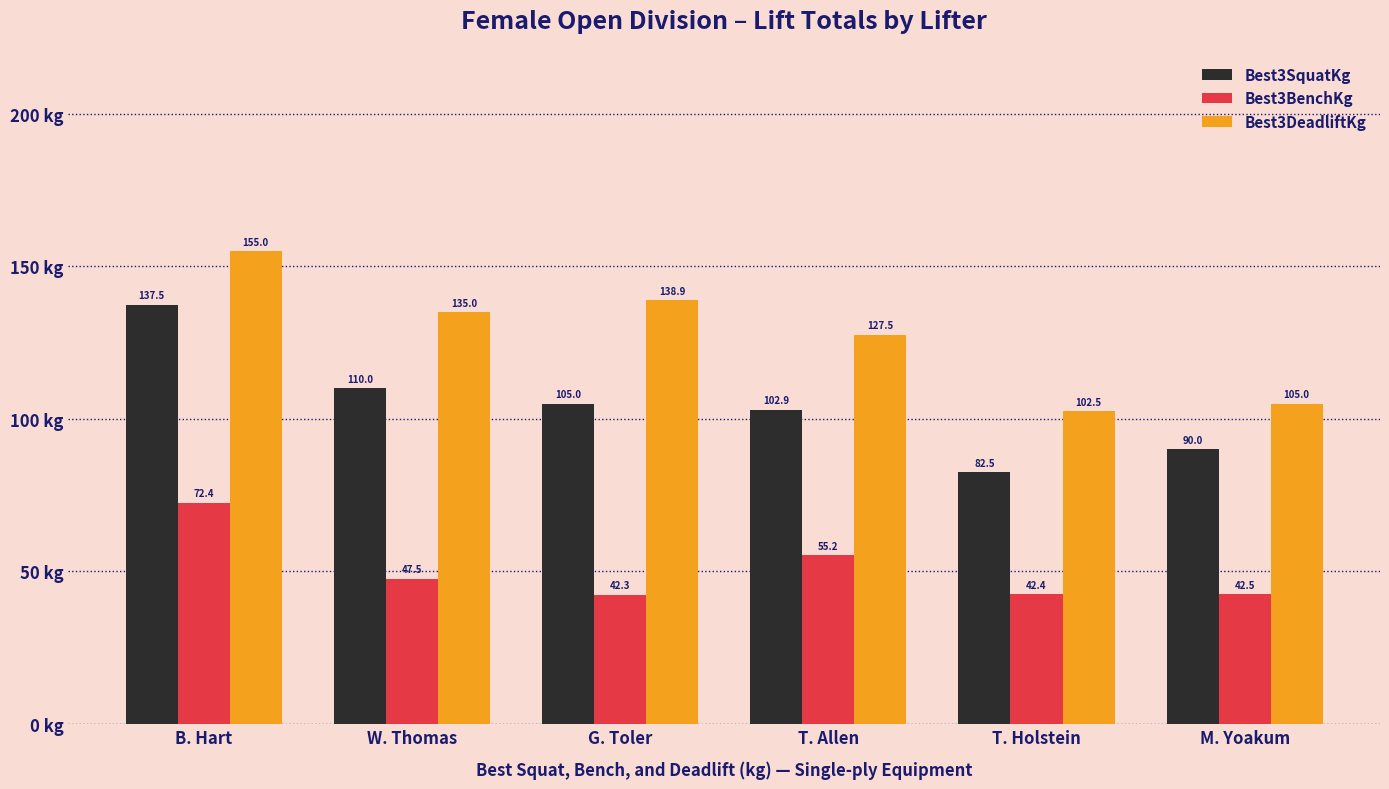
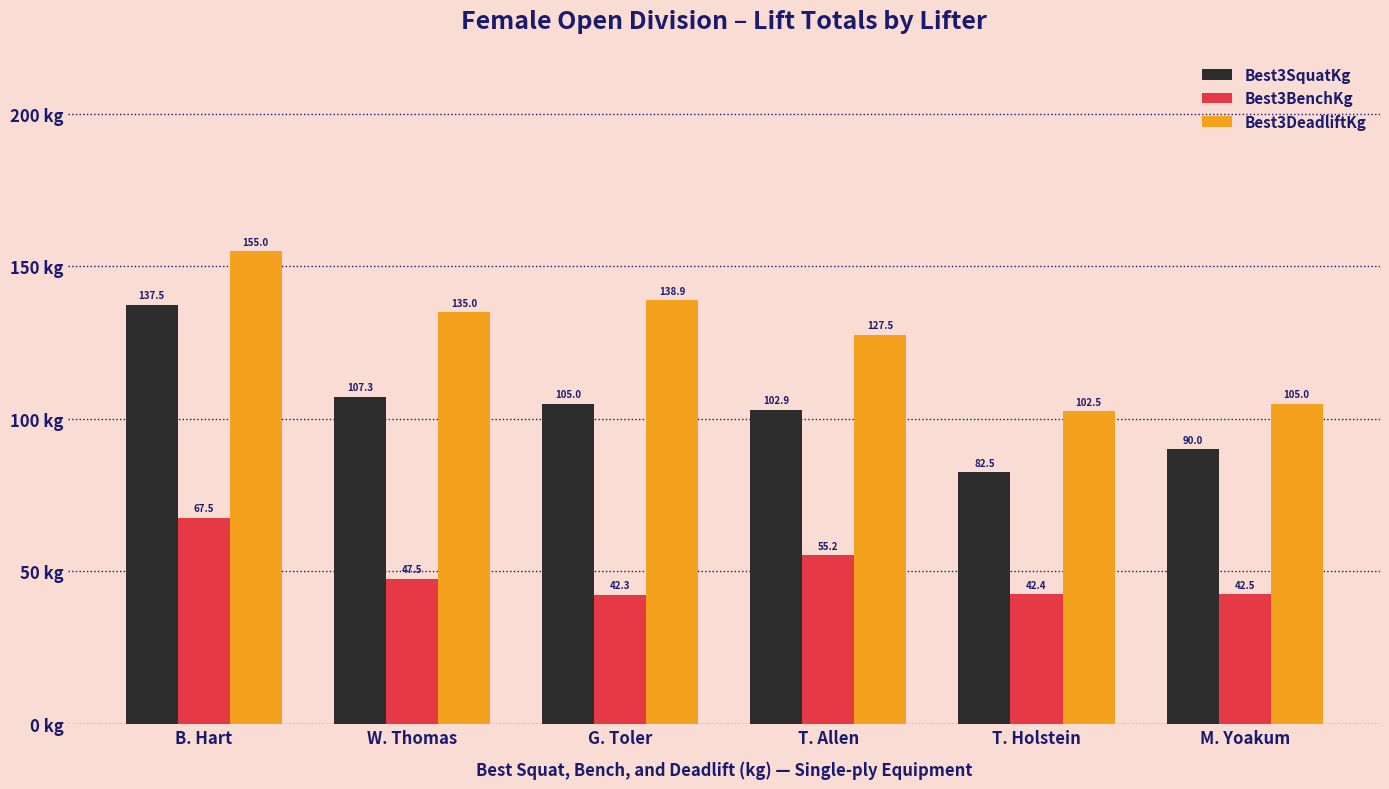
  {
    "Best3SquatKg": {
      "B. Hart": 137.5,
-     "W. Thomas": 110.0,
+     "W. Thomas": 107.3,
      "G. Toler": 105.0,
      "T. Allen": 102.9,
      "T. Holstein": 82.5,
      "M. Yoakum": 90.0
    },
    "Best3BenchKg": {
-     "B. Hart": 72.4,
+     "B. Hart": 67.5,
      "W. Thomas": 47.5,
      "G. Toler": 42.3,
      "T. Allen": 55.2,
      "T. Holstein": 42.4,
      "M. Yoakum": 42.5
    },
    "Best3DeadliftKg": {
      "B. Hart": 155.0,
      "W. Thomas": 135.0,
      "G. Toler": 138.9,
      "T. Allen": 127.5,
      "T. Holstein": 102.5,
      "M. Yoakum": 105.0
    }
  }
